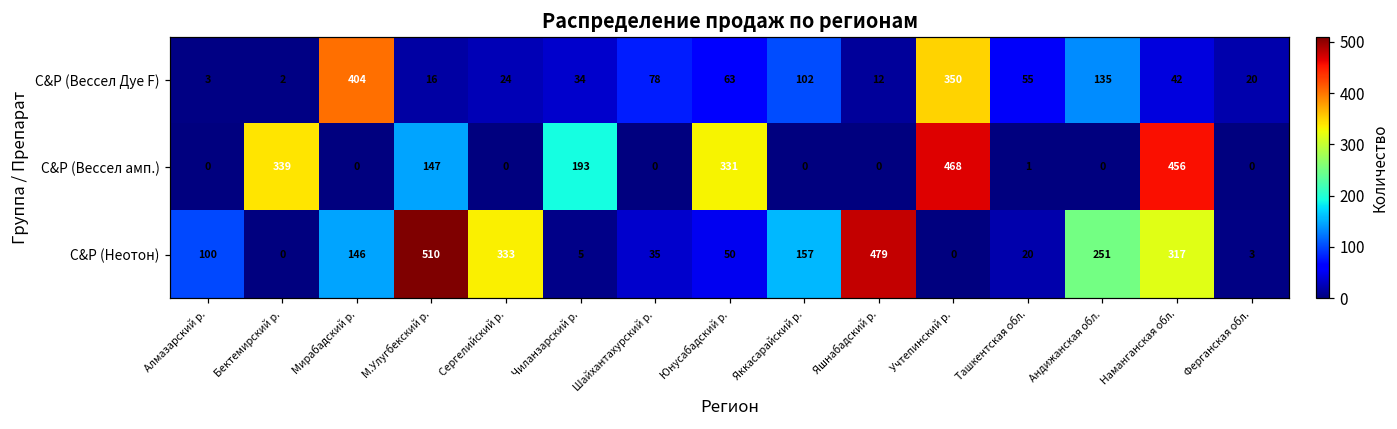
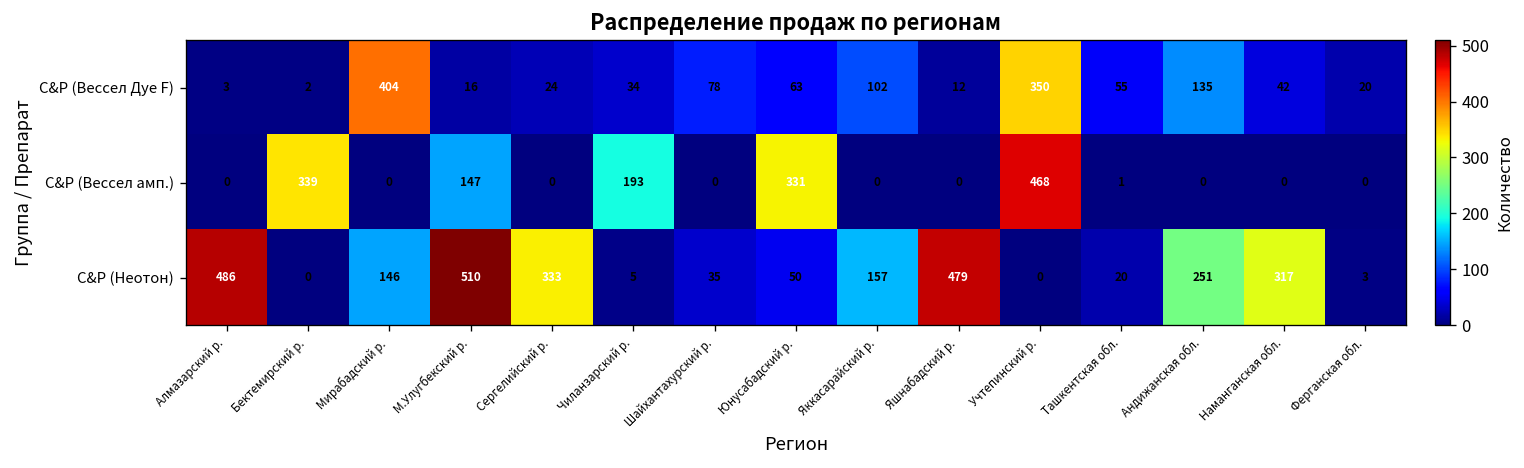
  {
    "C&P (Вессел Дуе F)": {
      "Алмазарский р.": 3,
      "Бектемирский р.": 2,
      "Мирабадский р.": 404,
      "М.Улугбекский р.": 16,
      "Сергелийский р.": 24,
      "Чиланзарский р.": 34,
      "Шайхантахурский р.": 78,
      "Юнусабадский р.": 63,
      "Яккасарайский р.": 102,
      "Яшнабадский р.": 12,
      "Учтепинский р.": 350,
      "Ташкентская обл.": 55,
      "Андижанская обл.": 135,
      "Наманганская обл.": 42,
      "Ферганская обл.": 20
    },
    "C&P (Вессел амп.)": {
      "Алмазарский р.": 0,
      "Бектемирский р.": 339,
      "Мирабадский р.": 0,
      "М.Улугбекский р.": 147,
      "Сергелийский р.": 0,
      "Чиланзарский р.": 193,
      "Шайхантахурский р.": 0,
      "Юнусабадский р.": 331,
      "Яккасарайский р.": 0,
      "Яшнабадский р.": 0,
      "Учтепинский р.": 468,
      "Ташкентская обл.": 1,
      "Андижанская обл.": 0,
-     "Наманганская обл.": 456,
+     "Наманганская обл.": 0,
      "Ферганская обл.": 0
    },
    "C&P (Неотон)": {
-     "Алмазарский р.": 100,
+     "Алмазарский р.": 486,
      "Бектемирский р.": 0,
      "Мирабадский р.": 146,
      "М.Улугбекский р.": 510,
      "Сергелийский р.": 333,
      "Чиланзарский р.": 5,
      "Шайхантахурский р.": 35,
      "Юнусабадский р.": 50,
      "Яккасарайский р.": 157,
      "Яшнабадский р.": 479,
      "Учтепинский р.": 0,
      "Ташкентская обл.": 20,
      "Андижанская обл.": 251,
      "Наманганская обл.": 317,
      "Ферганская обл.": 3
    }
  }
